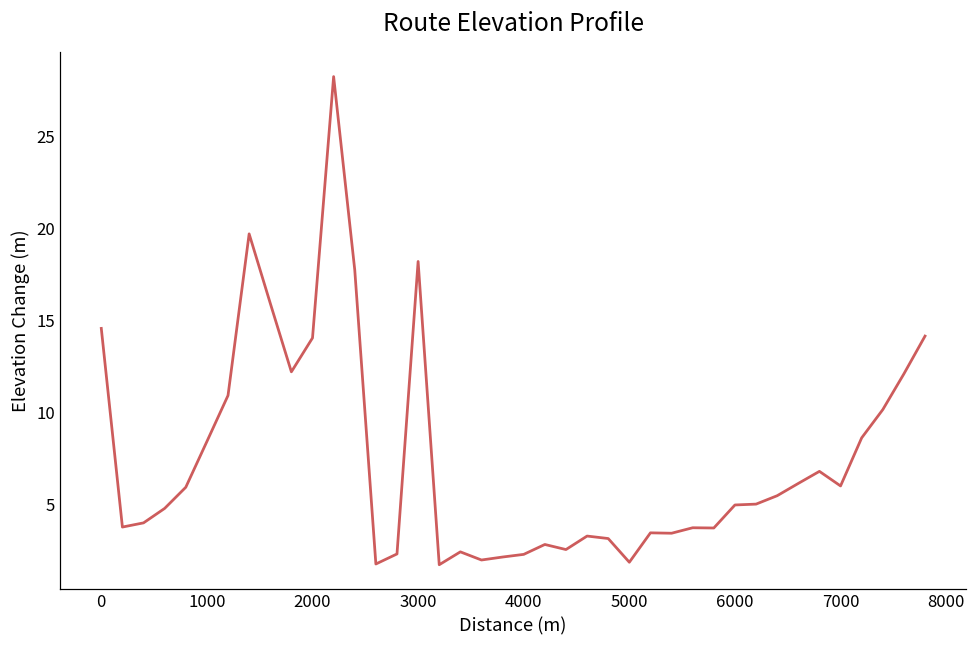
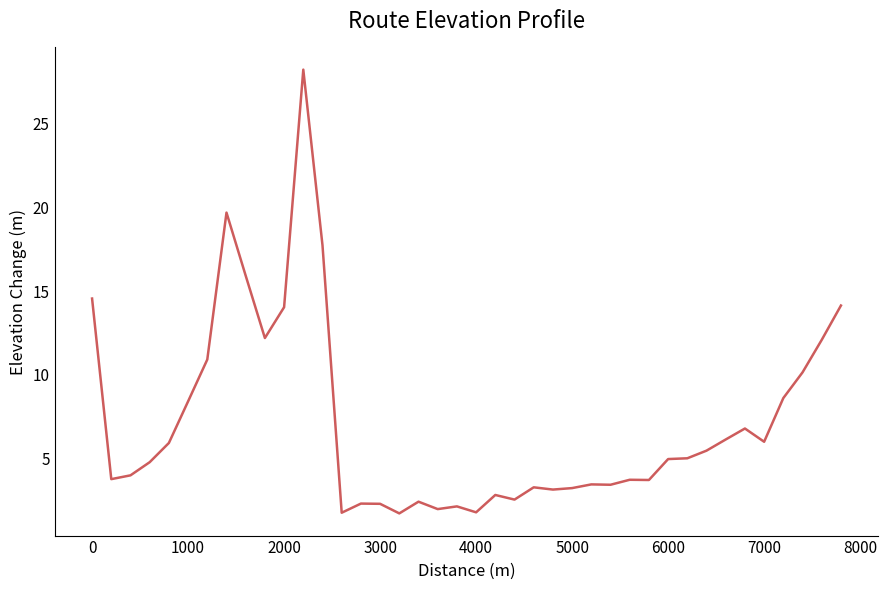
  {
    "0": 14.6,
    "1000": 8.4,
    "2000": 14.0,
-   "3000": 18.2,
-   "4000": 2.3,
-   "5000": 1.8,
+   "3000": 2.3,
+   "4000": 1.8,
+   "5000": 3.2,
    "6000": 4.9,
    "7000": 6.0
  }
